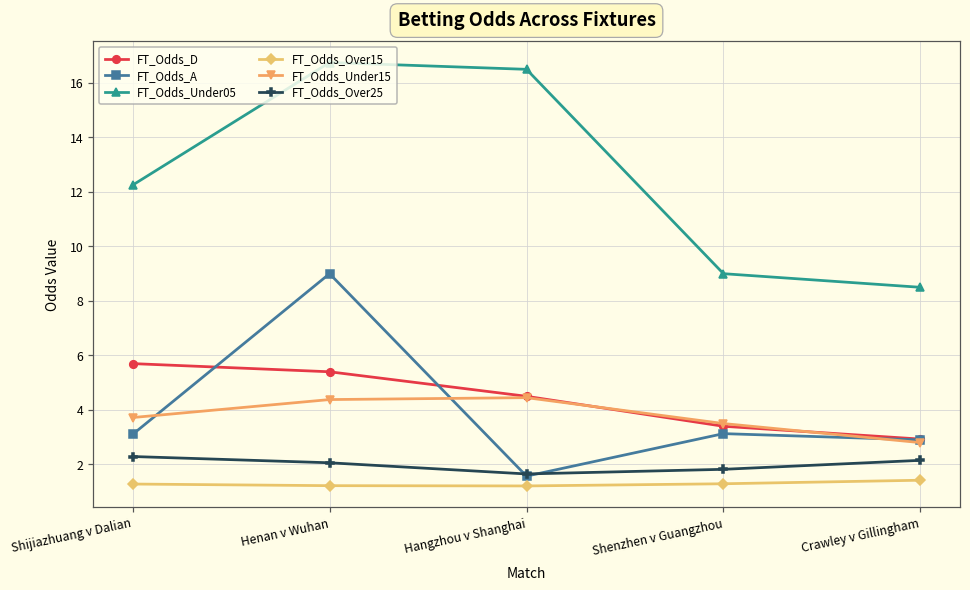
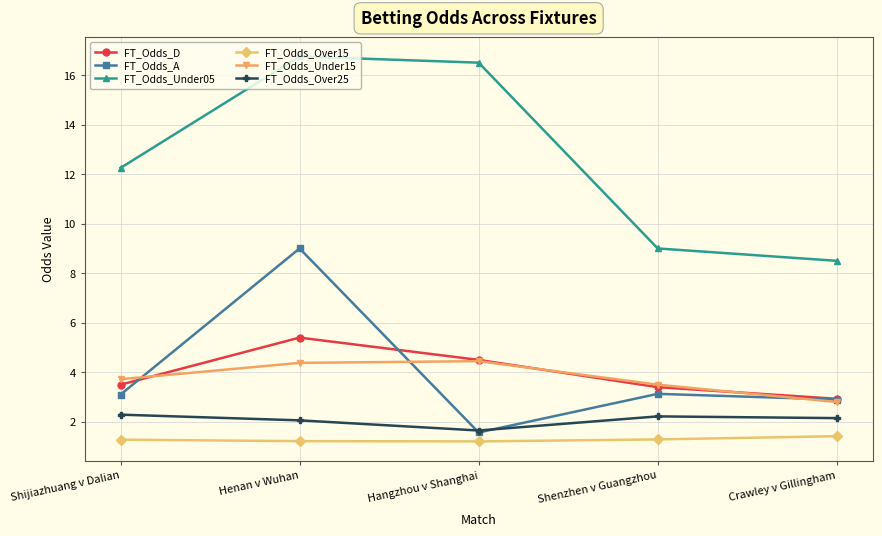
  {
    "FT_Odds_D": {
-     "Shijiazhuang v Dalian": 5.7,
+     "Shijiazhuang v Dalian": 3.5,
      "Henan v Wuhan": 5.4
    },
    "FT_Odds_Over25": {
      "Shijiazhuang v Dalian": 2.3,
      "Henan v Wuhan": 2.1,
-     "Shenzhen v Guangzhou": 1.8,
+     "Shenzhen v Guangzhou": 2.2,
      "Crawley v Gillingham": 2.2
    }
  }
